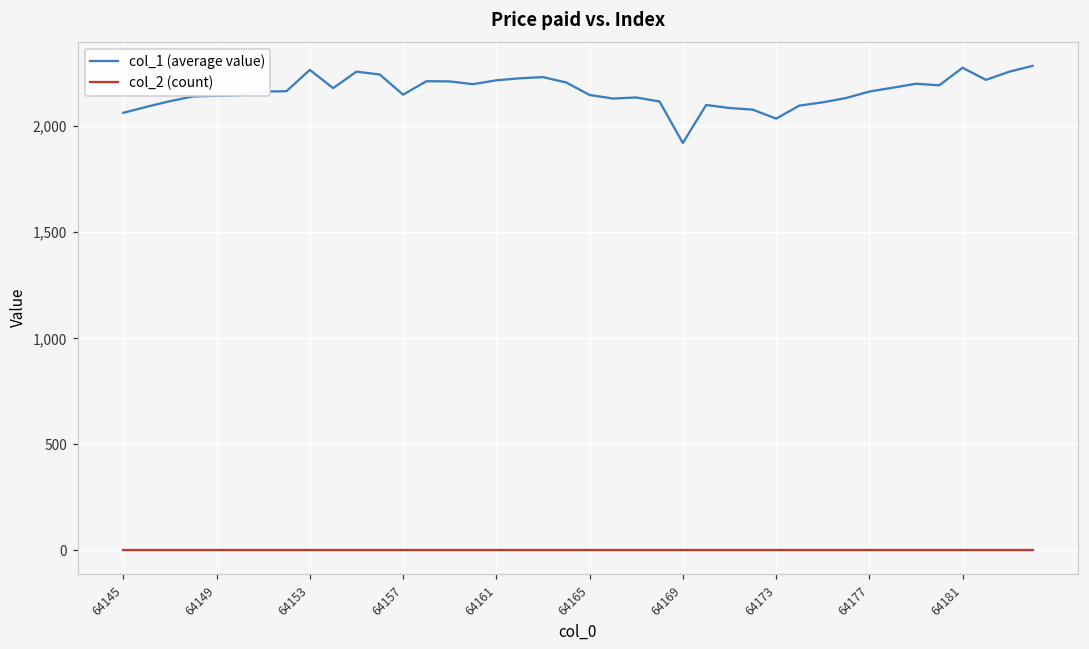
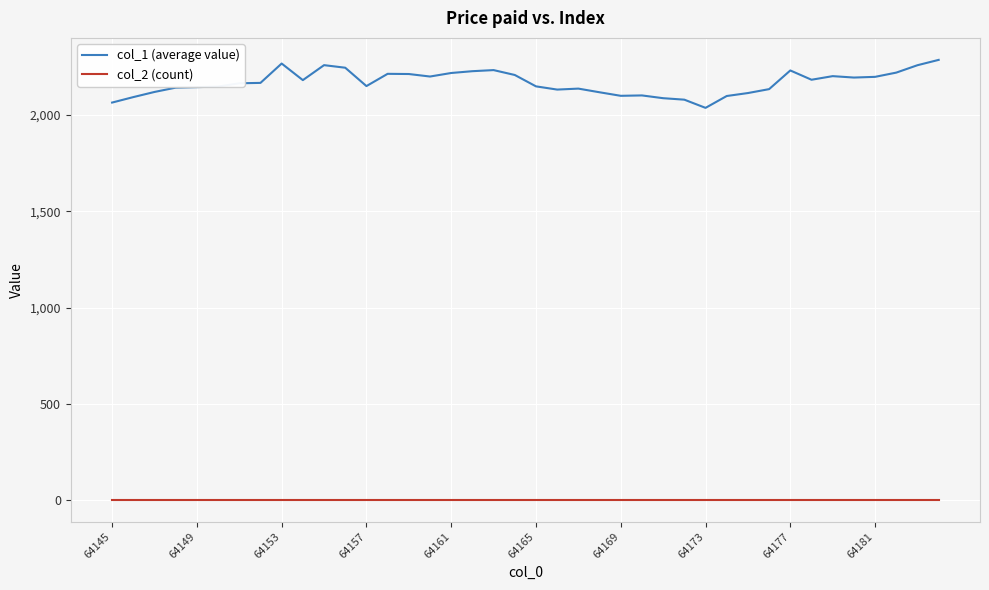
  {
    "col_1 (average value)": {
      "64145": "2,060",
      "64149": "2,140",
      "64153": "2,270",
      "64157": "2,150",
      "64161": "2,220",
      "64165": "2,150",
-     "64169": "1,920",
+     "64169": "2,100",
      "64173": "2,040",
-     "64177": "2,160",
-     "64181": "2,280"
+     "64177": "2,230",
+     "64181": "2,200"
    },
    "col_2 (count)": {
      "64145": "0",
      "64149": "0",
      "64153": "0",
      "64157": "0",
      "64161": "0",
      "64165": "0",
      "64169": "0",
      "64173": "0",
      "64177": "0",
      "64181": "0"
    }
  }
